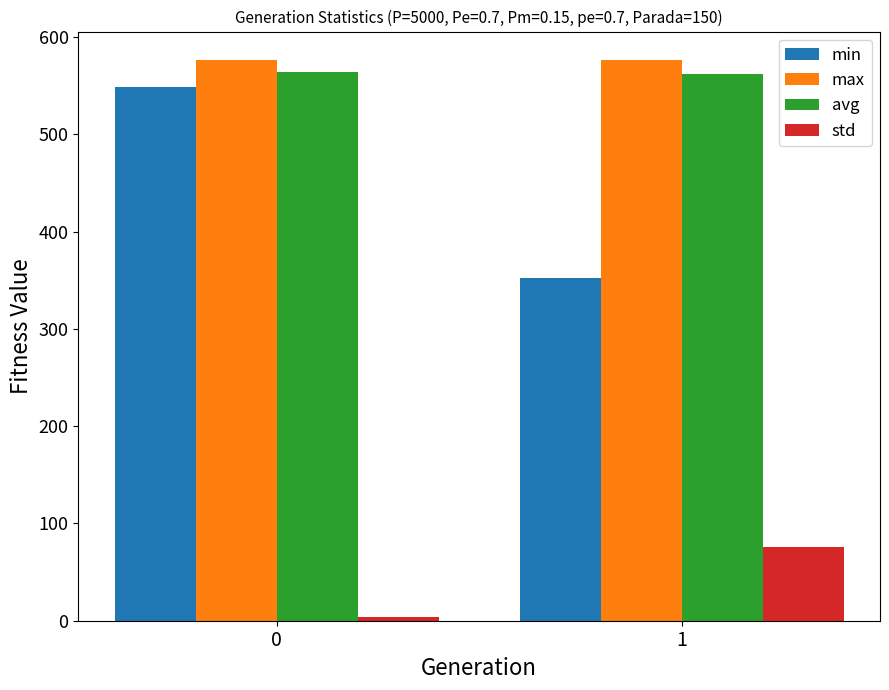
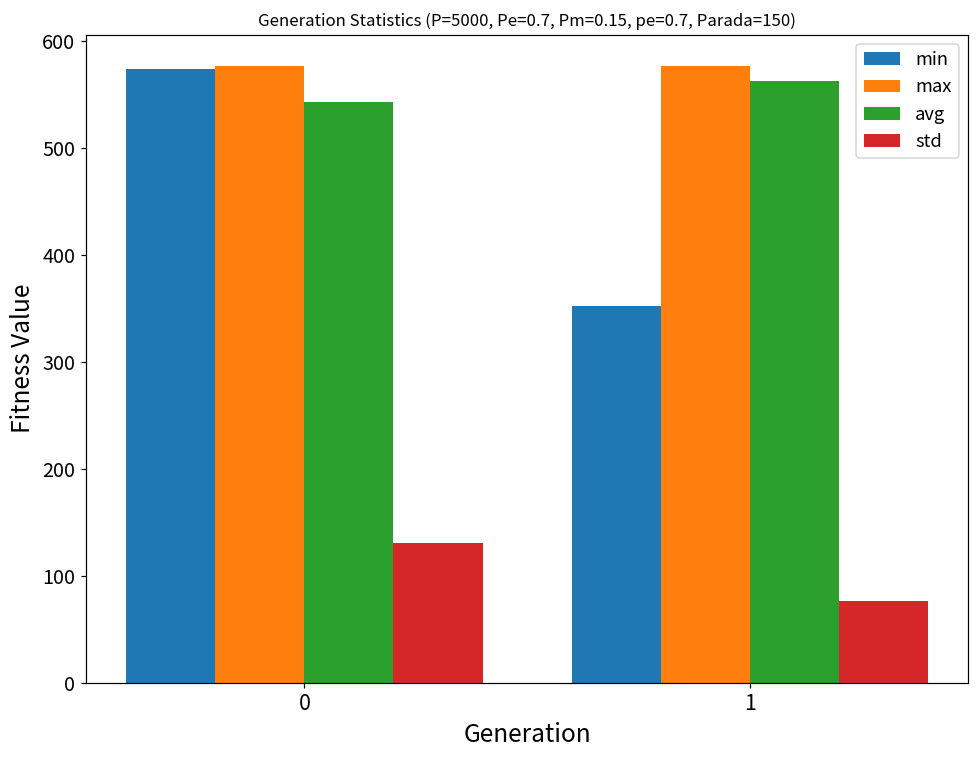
  {
    "min": {
-     "0": 550,
+     "0": 570,
      "1": 350
    },
    "max": {
      "0": 580,
      "1": 580
    },
    "avg": {
-     "0": 560,
+     "0": 540,
      "1": 560
    },
    "std": {
-     "0": 0,
+     "0": 130,
      "1": 80
    }
  }
